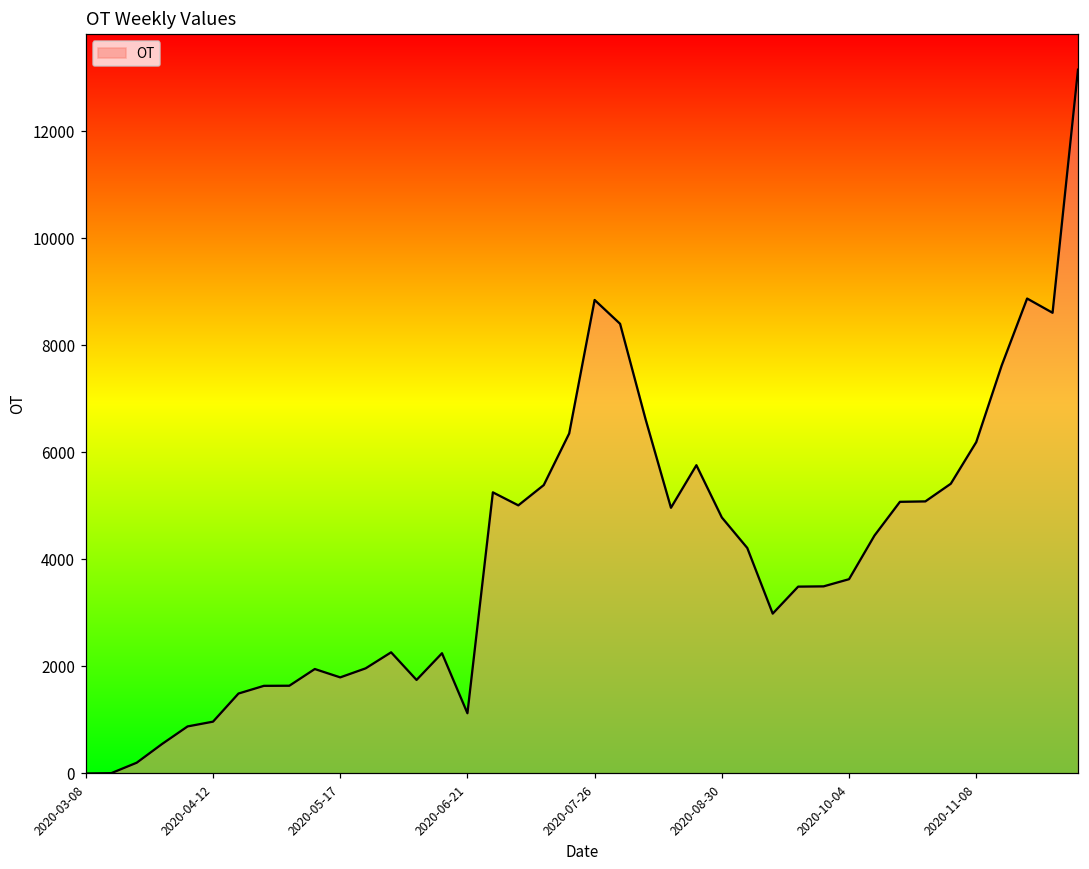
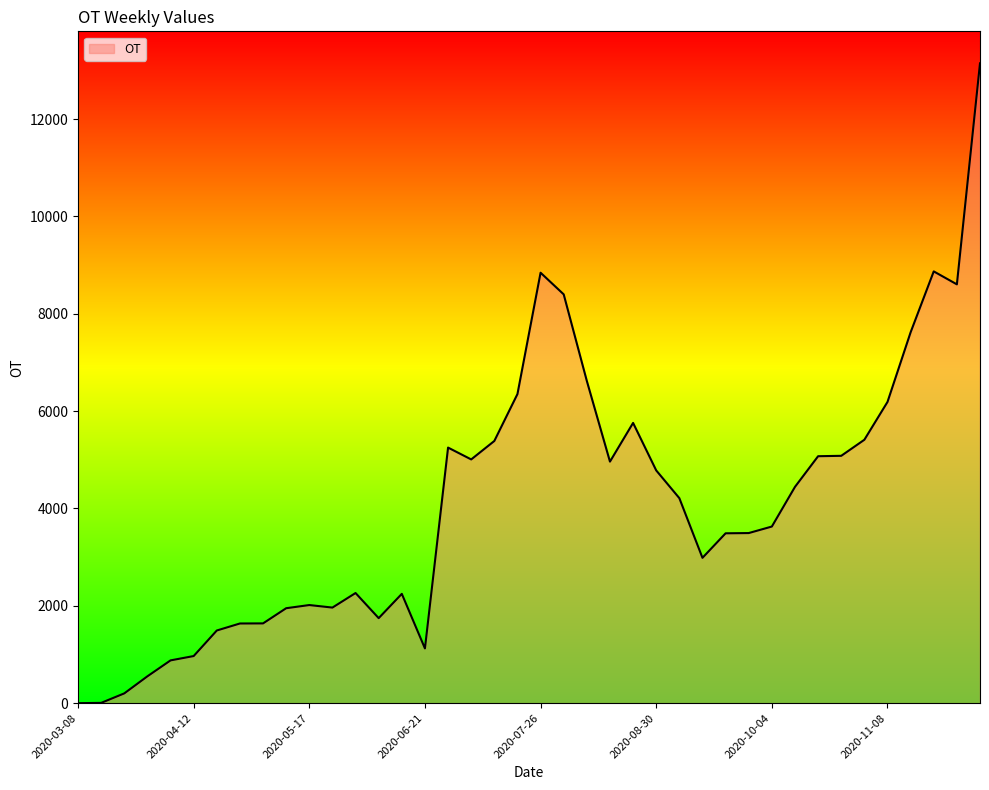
  {
    "2020-03-08": 0,
    "2020-04-12": 1000,
-   "2020-05-17": 1800,
+   "2020-05-17": 2000,
    "2020-06-21": 1100,
    "2020-07-26": 8800,
    "2020-08-30": 4800,
    "2020-10-04": 3600,
    "2020-11-08": 6200
  }
